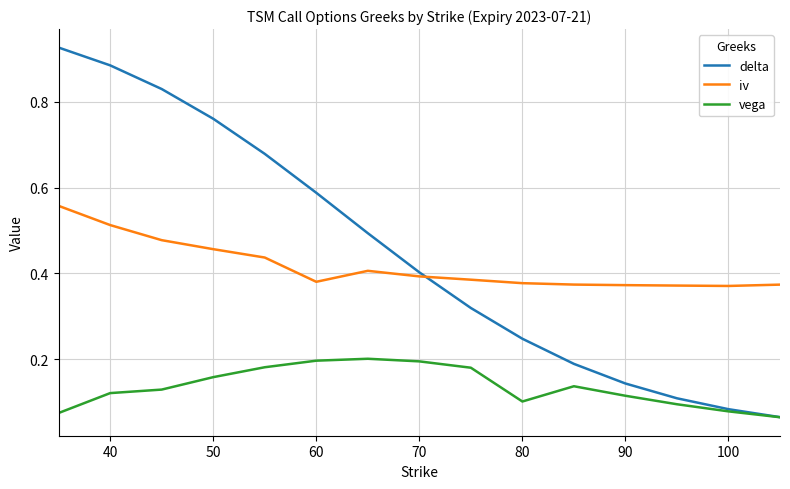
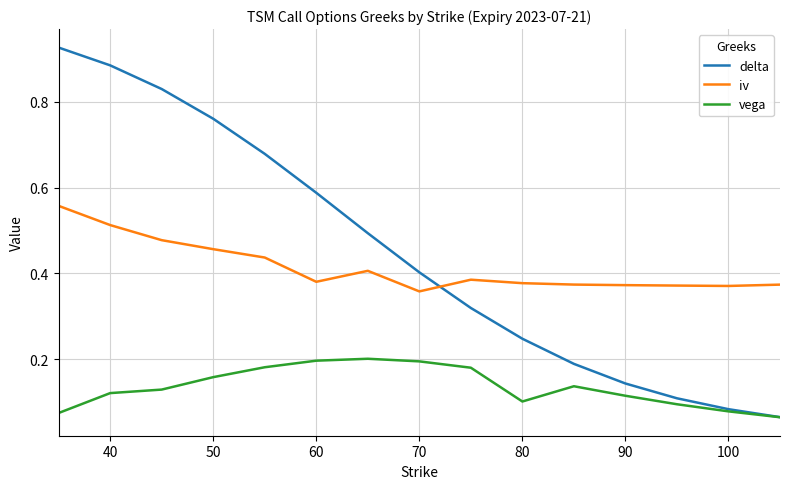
  {
    "delta": {
      "40": 0.89,
      "50": 0.76,
      "60": 0.59,
      "70": 0.40,
      "80": 0.25,
      "90": 0.14
    },
    "iv": {
      "40": 0.51,
      "50": 0.46,
      "60": 0.38,
-     "70": 0.39,
+     "70": 0.36,
      "80": 0.38,
      "90": 0.37,
      "100": 0.37
    },
    "vega": {
      "40": 0.12,
      "50": 0.16,
      "60": 0.20,
      "70": 0.19,
      "80": 0.10,
      "90": 0.11
    }
  }
